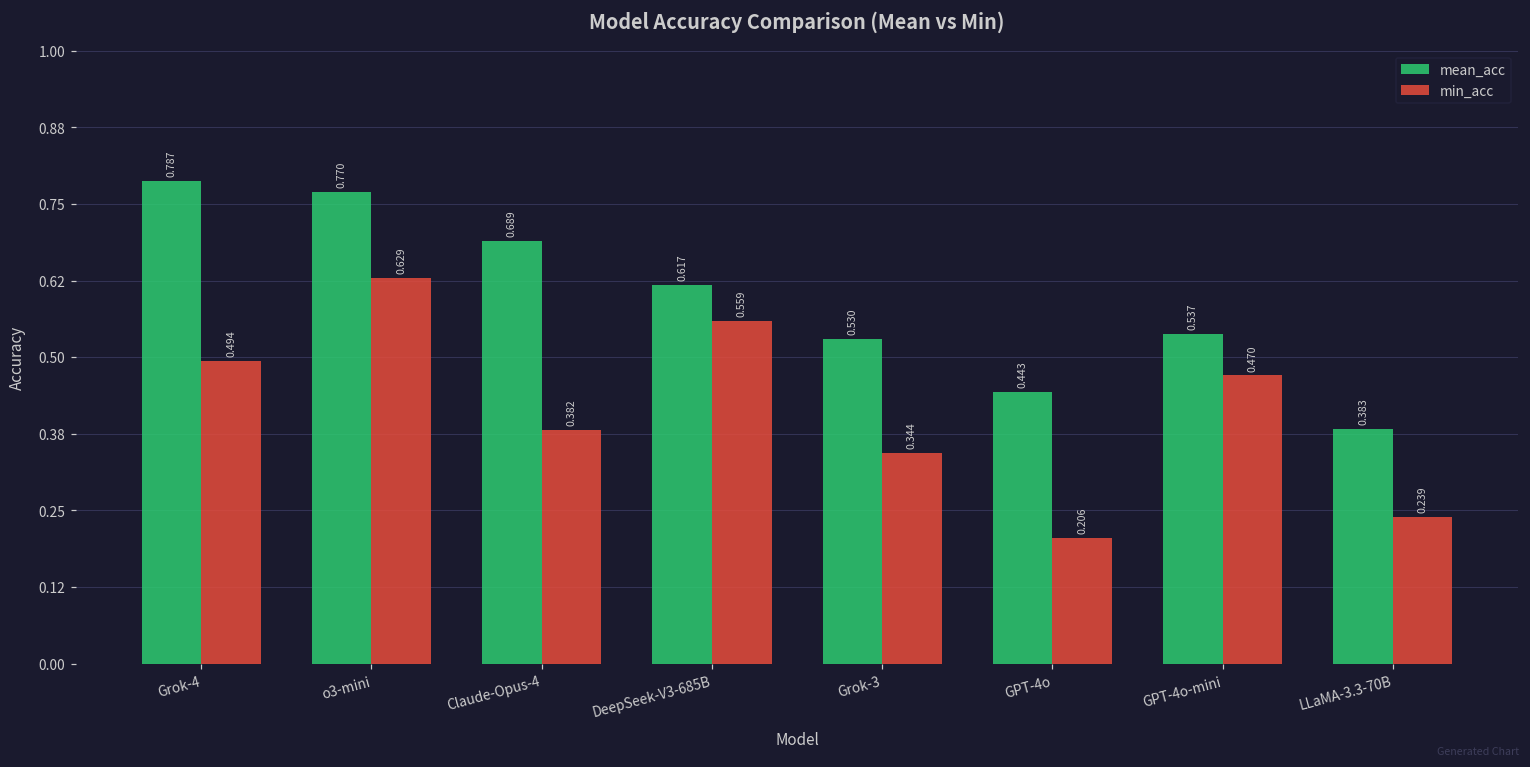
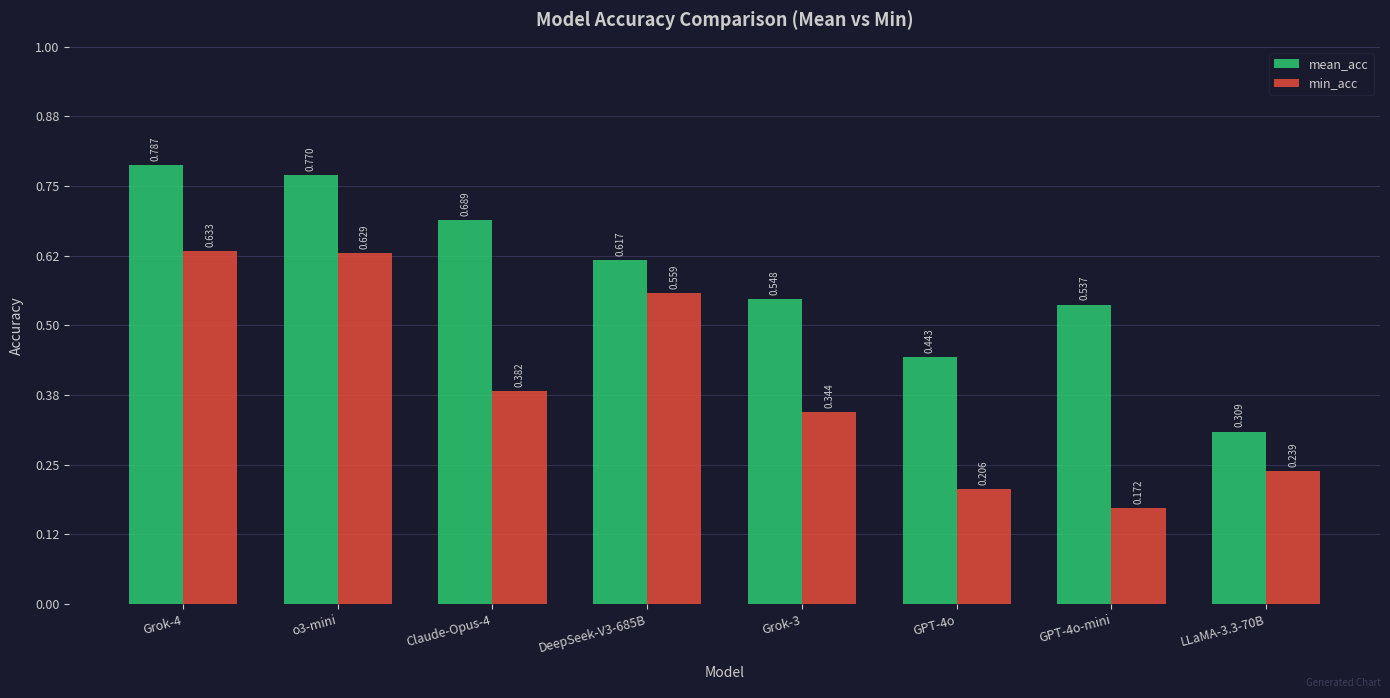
  {
    "mean_acc": {
      "Grok-4": 0.787,
      "o3-mini": 0.770,
      "Claude-Opus-4": 0.689,
      "DeepSeek-V3-685B": 0.617,
-     "Grok-3": 0.530,
+     "Grok-3": 0.548,
      "GPT-4o": 0.443,
      "GPT-4o-mini": 0.537,
-     "LLaMA-3.3-70B": 0.383
+     "LLaMA-3.3-70B": 0.309
    },
    "min_acc": {
-     "Grok-4": 0.494,
+     "Grok-4": 0.633,
      "o3-mini": 0.629,
      "Claude-Opus-4": 0.382,
      "DeepSeek-V3-685B": 0.559,
      "Grok-3": 0.344,
      "GPT-4o": 0.206,
-     "GPT-4o-mini": 0.470,
+     "GPT-4o-mini": 0.172,
      "LLaMA-3.3-70B": 0.239
    }
  }
